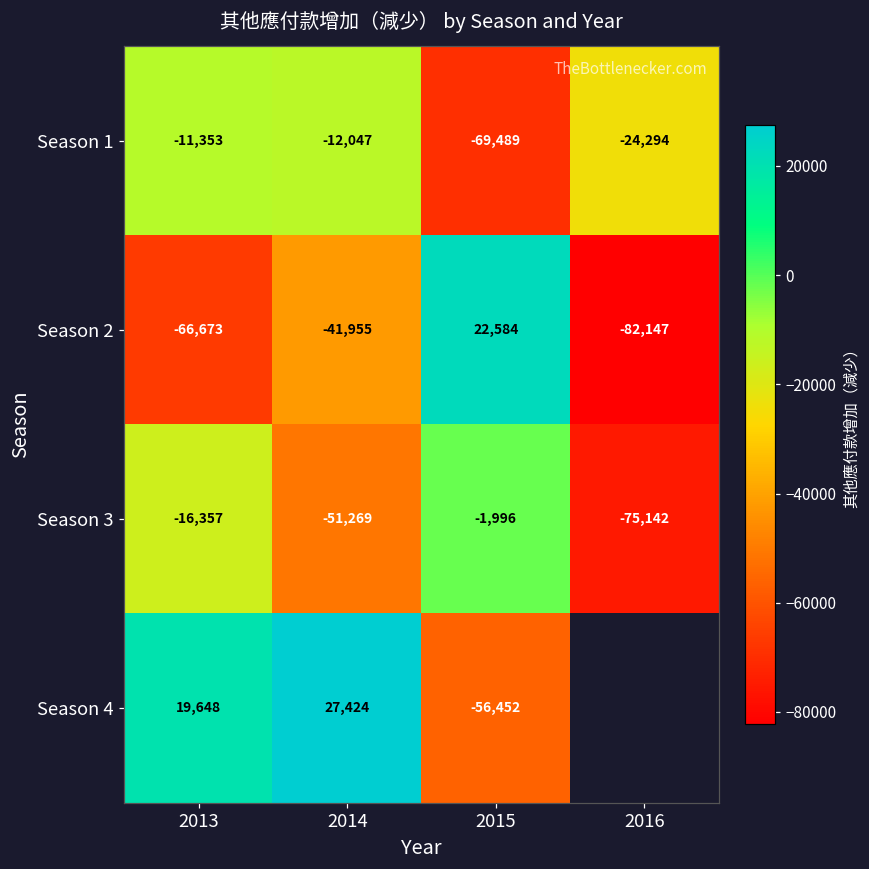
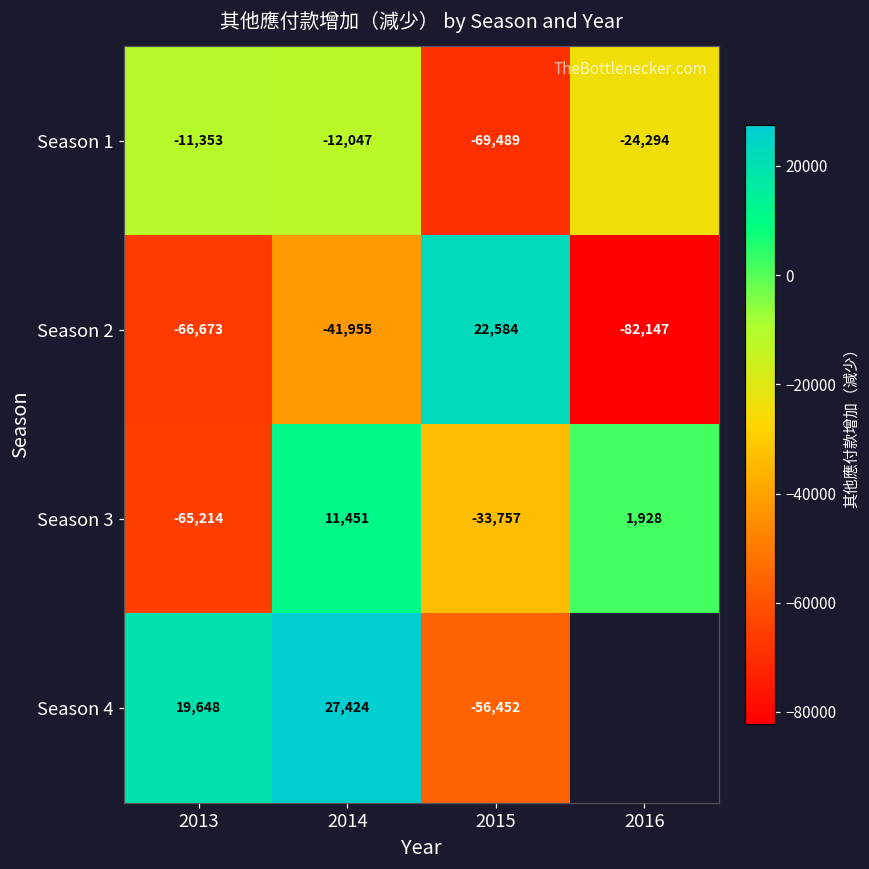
  {
    "Season 1": {
      "2013": "-11,353",
      "2014": "-12,047",
      "2015": "-69,489"
    },
    "Season 2": {
      "2013": "-66,673",
      "2014": "-41,955",
      "2015": "22,584",
      "2016": "-82,147"
    },
    "Season 3": {
-     "2013": "-16,357",
-     "2014": "-51,269",
-     "2015": "-1,996",
-     "2016": "-75,142"
+     "2013": "-65,214",
+     "2014": "11,451",
+     "2015": "-33,757",
+     "2016": "1,928"
    },
    "Season 4": {
      "2013": "19,648",
      "2014": "27,424",
      "2015": "-56,452"
    }
  }
